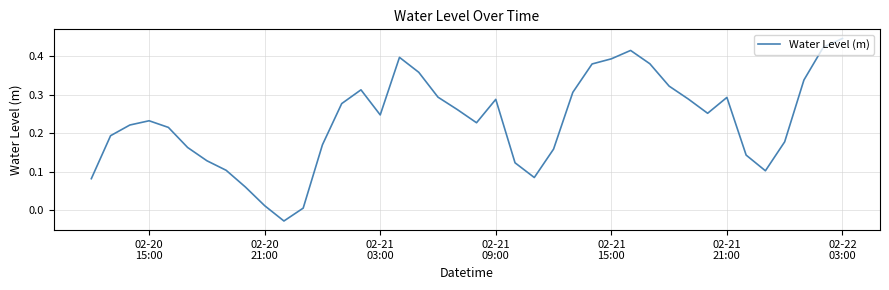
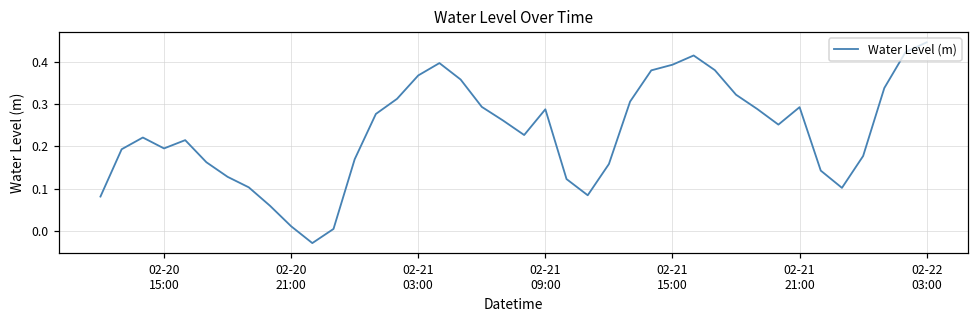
  {
-   "02-20 15:00": 0.23,
+   "02-20 15:00": 0.20,
    "02-20 21:00": 0.01,
-   "02-21 03:00": 0.25,
+   "02-21 03:00": 0.37,
    "02-21 09:00": 0.29,
    "02-21 15:00": 0.39,
    "02-21 21:00": 0.29
  }
